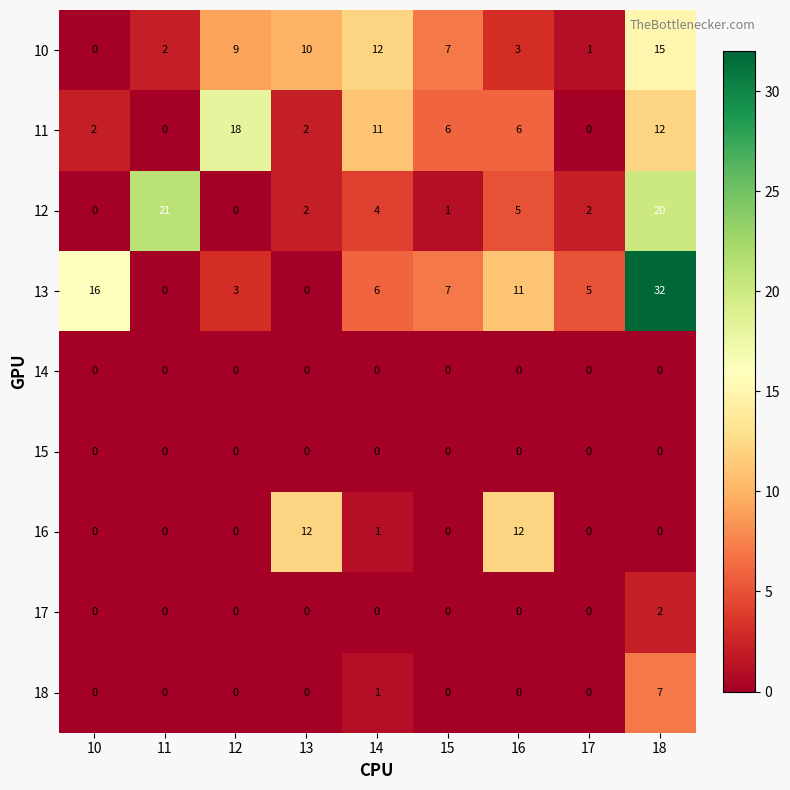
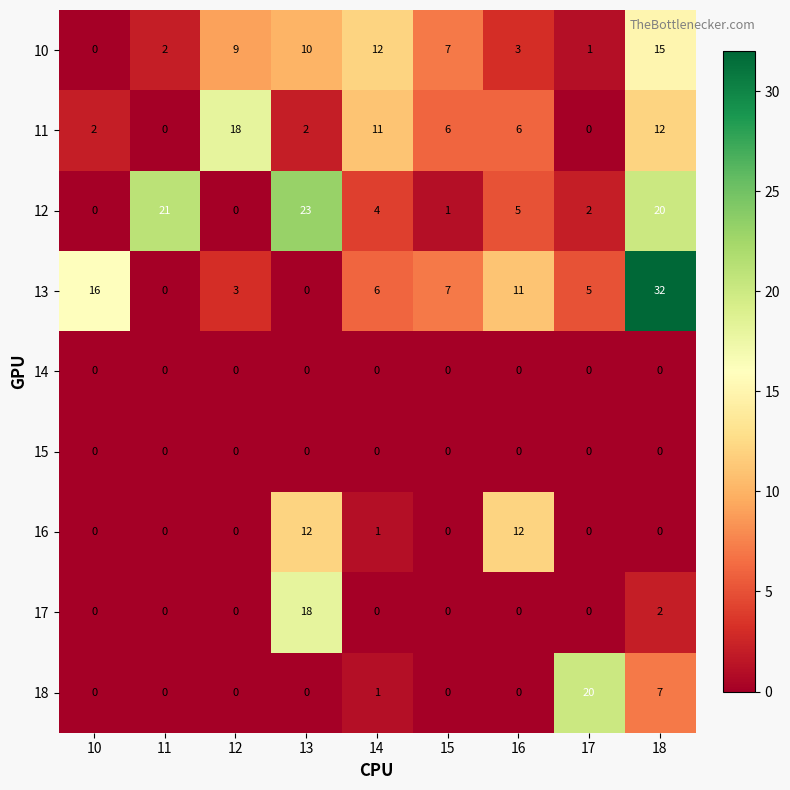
  {
    "10": {
      "10": 0,
      "11": 2,
      "12": 9,
      "13": 10,
      "14": 12,
      "15": 7,
      "16": 3,
      "17": 1,
      "18": 15
    },
    "11": {
      "10": 2,
      "11": 0,
      "12": 18,
      "13": 2,
      "14": 11,
      "15": 6,
      "16": 6,
      "17": 0,
      "18": 12
    },
    "12": {
      "10": 0,
      "11": 21,
      "12": 0,
-     "13": 2,
+     "13": 23,
      "14": 4,
      "15": 1,
      "16": 5,
      "17": 2,
      "18": 20
    },
    "13": {
      "10": 16,
      "11": 0,
      "12": 3,
      "13": 0,
      "14": 6,
      "15": 7,
      "16": 11,
      "17": 5,
      "18": 32
    },
    "14": {
      "10": 0,
      "11": 0,
      "12": 0,
      "13": 0,
      "14": 0,
      "15": 0,
      "16": 0,
      "17": 0,
      "18": 0
    },
    "15": {
      "10": 0,
      "11": 0,
      "12": 0,
      "13": 0,
      "14": 0,
      "15": 0,
      "16": 0,
      "17": 0,
      "18": 0
    },
    "16": {
      "10": 0,
      "11": 0,
      "12": 0,
      "13": 12,
      "14": 1,
      "15": 0,
      "16": 12,
      "17": 0,
      "18": 0
    },
    "17": {
      "10": 0,
      "11": 0,
      "12": 0,
-     "13": 0,
+     "13": 18,
      "14": 0,
      "15": 0,
      "16": 0,
      "17": 0,
      "18": 2
    },
    "18": {
      "10": 0,
      "11": 0,
      "12": 0,
      "13": 0,
      "14": 1,
      "15": 0,
      "16": 0,
-     "17": 0,
+     "17": 20,
      "18": 7
    }
  }
